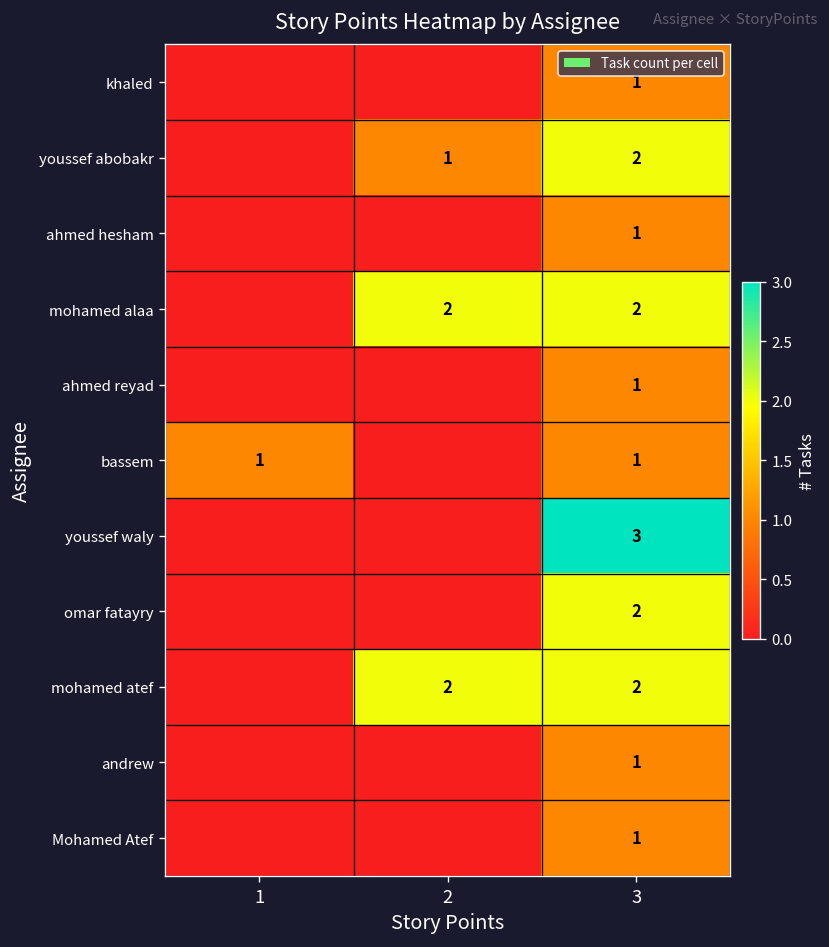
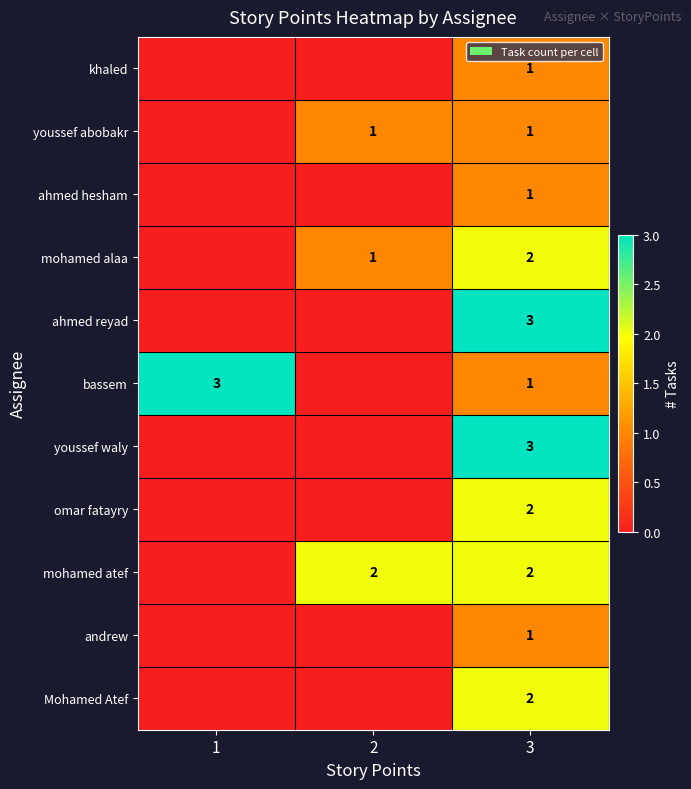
  {
    "khaled": {
      "3": 1
    },
    "youssef abobakr": {
      "2": 1,
-     "3": 2
+     "3": 1
    },
    "ahmed hesham": {
      "3": 1
    },
    "mohamed alaa": {
-     "2": 2,
+     "2": 1,
      "3": 2
    },
    "ahmed reyad": {
-     "3": 1
+     "3": 3
    },
    "bassem": {
-     "1": 1,
+     "1": 3,
      "3": 1
    },
    "youssef waly": {
      "3": 3
    },
    "omar fatayry": {
      "3": 2
    },
    "mohamed atef": {
      "2": 2,
      "3": 2
    },
    "andrew": {
      "3": 1
    },
    "Mohamed Atef": {
-     "3": 1
+     "3": 2
    }
  }
